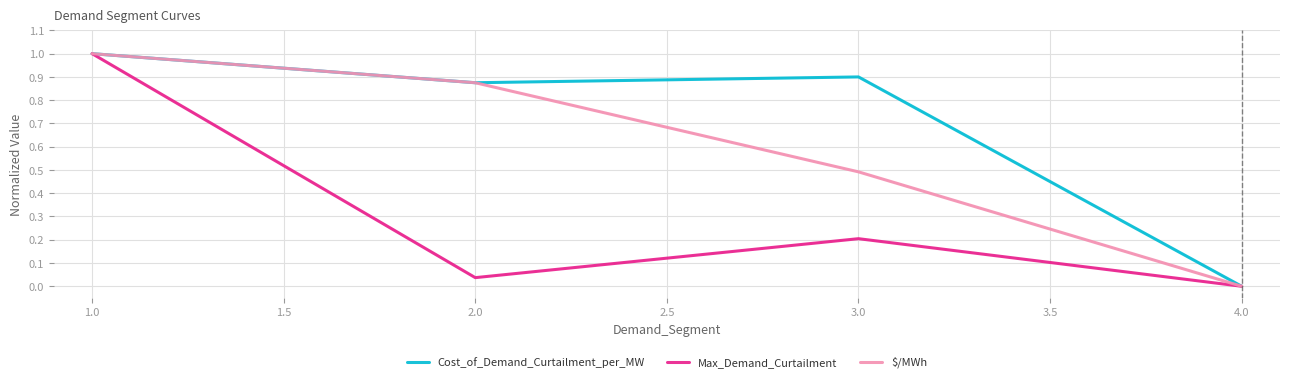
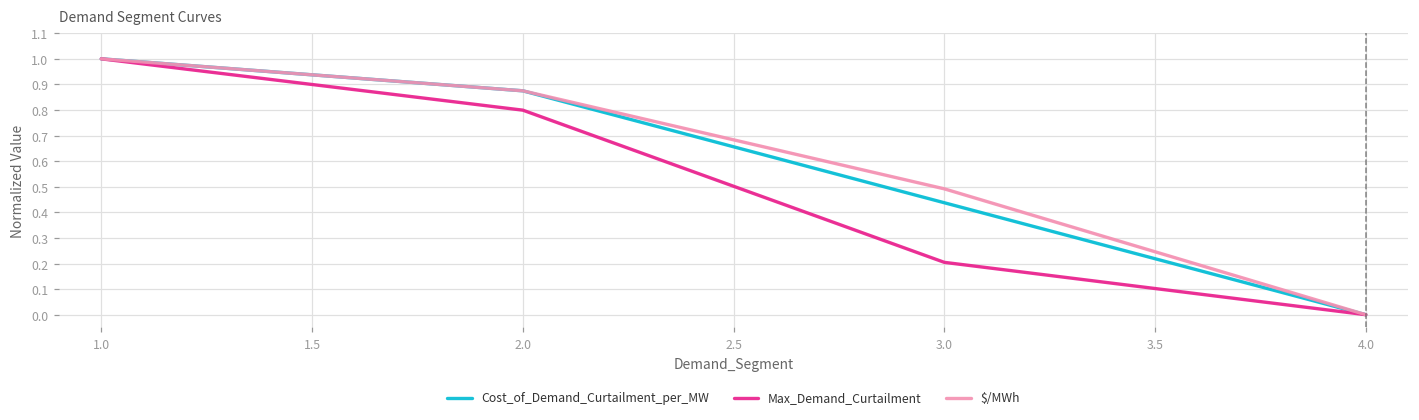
  {
    "Cost_of_Demand_Curtailment_per_MW": {
-     "3.0": 0.90
+     "3.0": 0.44
    },
    "Max_Demand_Curtailment": {
-     "2.0": 0.04,
+     "2.0": 0.80,
      "3.0": 0.20
    },
    "$/MWh": {
      "3.0": 0.49
    }
  }
